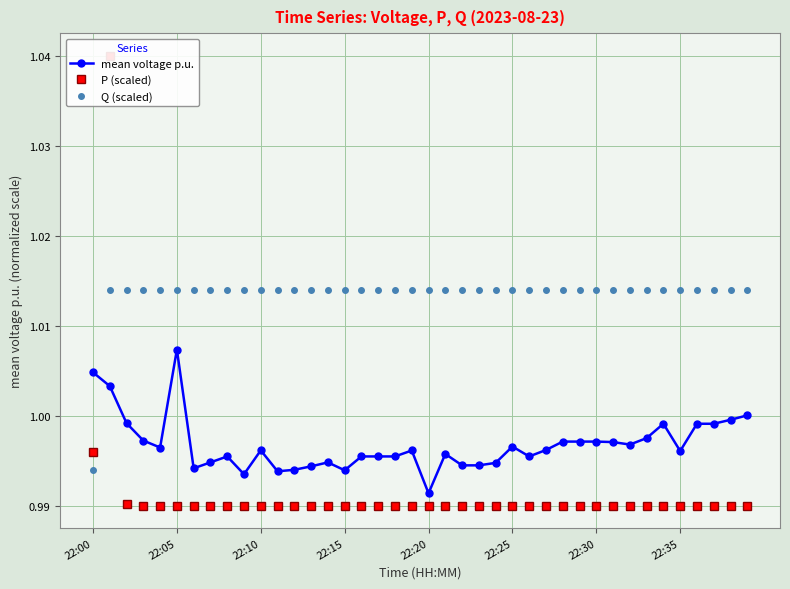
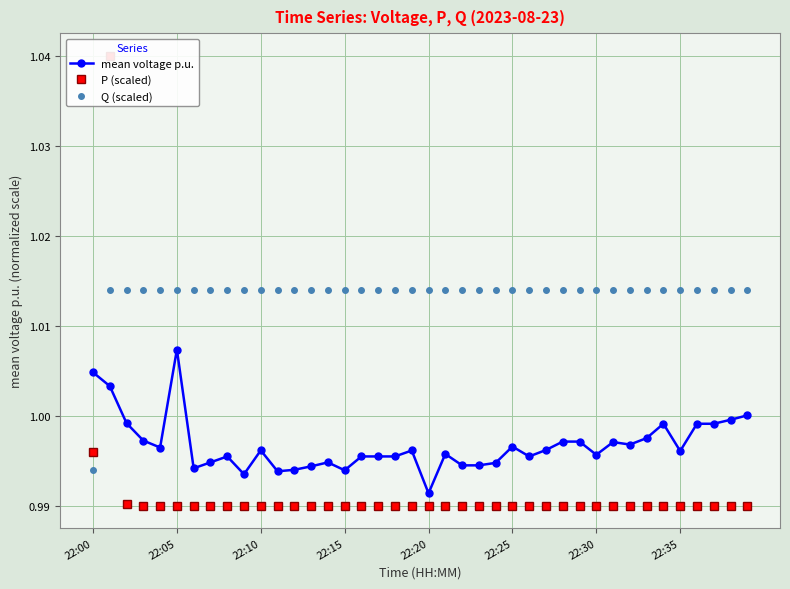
  {
    "mean voltage p.u.": {
      "22:00": 1.005,
      "22:05": 1.007,
      "22:10": 0.996,
      "22:15": 0.994,
      "22:20": 0.991,
      "22:25": 0.997,
-     "22:30": 0.997,
+     "22:30": 0.996,
      "22:35": 0.996
    },
    "P (scaled)": {
      "22:00": 0.996,
      "22:05": 0.990,
      "22:10": 0.990,
      "22:15": 0.990,
      "22:20": 0.990,
      "22:25": 0.990,
      "22:30": 0.990,
      "22:35": 0.990
    },
    "Q (scaled)": {
      "22:00": 0.994,
      "22:05": 1.014,
      "22:10": 1.014,
      "22:15": 1.014,
      "22:20": 1.014,
      "22:25": 1.014,
      "22:30": 1.014,
      "22:35": 1.014
    }
  }
